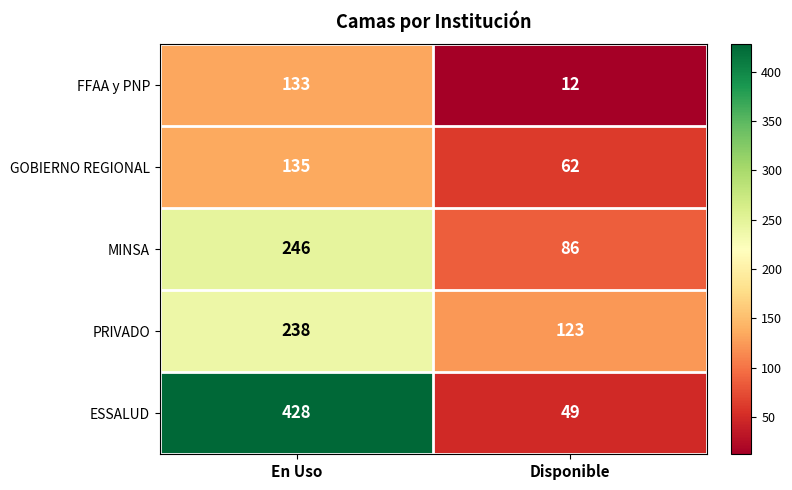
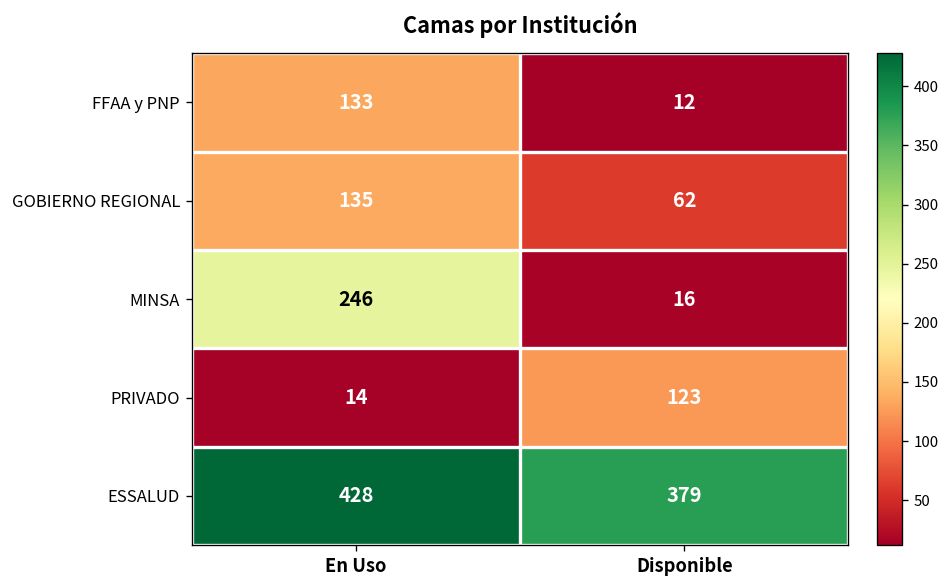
  {
    "FFAA y PNP": {
      "En Uso": 133,
      "Disponible": 12
    },
    "GOBIERNO REGIONAL": {
      "En Uso": 135,
      "Disponible": 62
    },
    "MINSA": {
      "En Uso": 246,
-     "Disponible": 86
+     "Disponible": 16
    },
    "PRIVADO": {
-     "En Uso": 238,
+     "En Uso": 14,
      "Disponible": 123
    },
    "ESSALUD": {
      "En Uso": 428,
-     "Disponible": 49
+     "Disponible": 379
    }
  }
